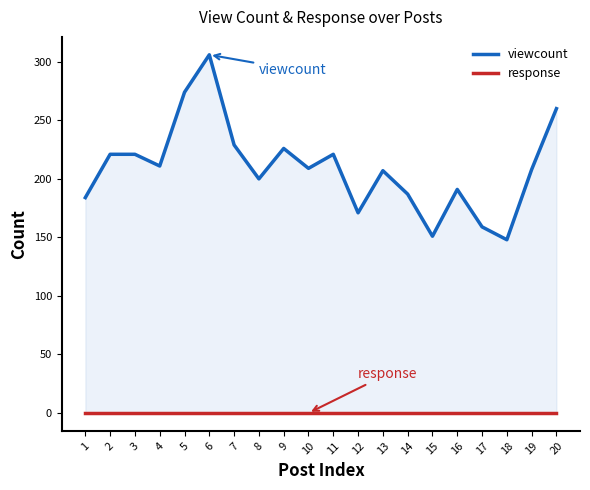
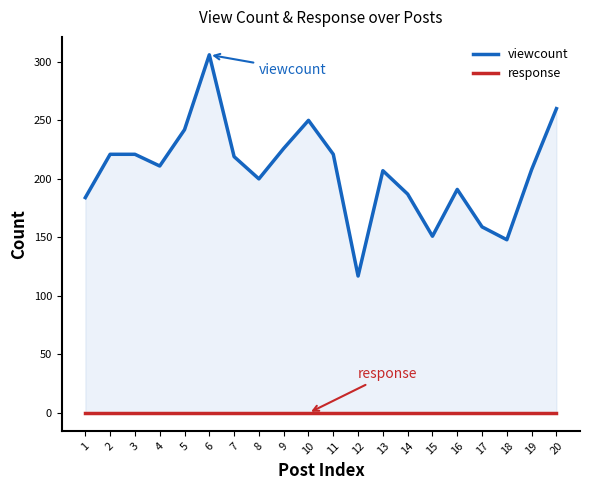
  {
    "viewcount": {
      "1": 184,
      "2": 221,
      "3": 221,
      "4": 211,
-     "5": 274,
+     "5": 242,
      "6": 306,
-     "7": 229,
+     "7": 219,
      "8": 200,
      "9": 226,
-     "10": 209,
+     "10": 250,
      "11": 221,
-     "12": 171,
+     "12": 117,
      "13": 207,
      "14": 187,
      "15": 151,
      "16": 191,
      "17": 159,
      "18": 148,
      "19": 208,
      "20": 260
    },
    "response": {
      "1": 0,
      "2": 0,
      "3": 0,
      "4": 0,
      "5": 0,
      "6": 0,
      "7": 0,
      "8": 0,
      "9": 0,
      "10": 0,
      "11": 0,
      "12": 0,
      "13": 0,
      "14": 0,
      "15": 0,
      "16": 0,
      "17": 0,
      "18": 0,
      "19": 0,
      "20": 0
    }
  }
